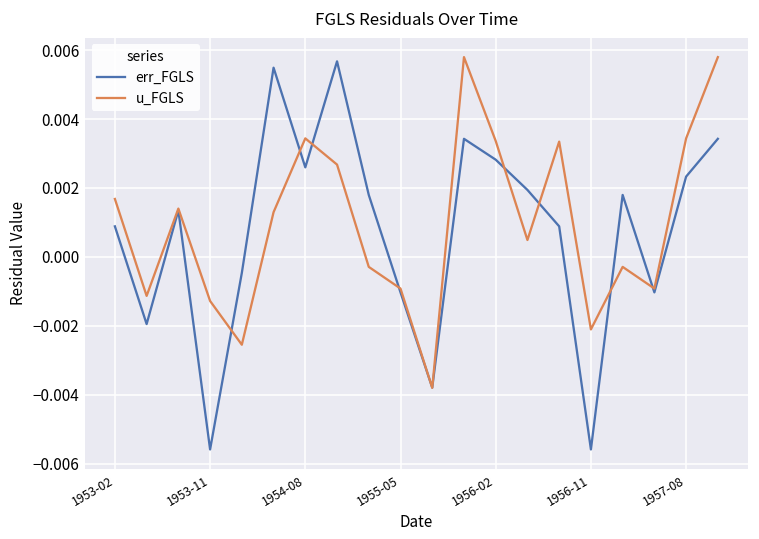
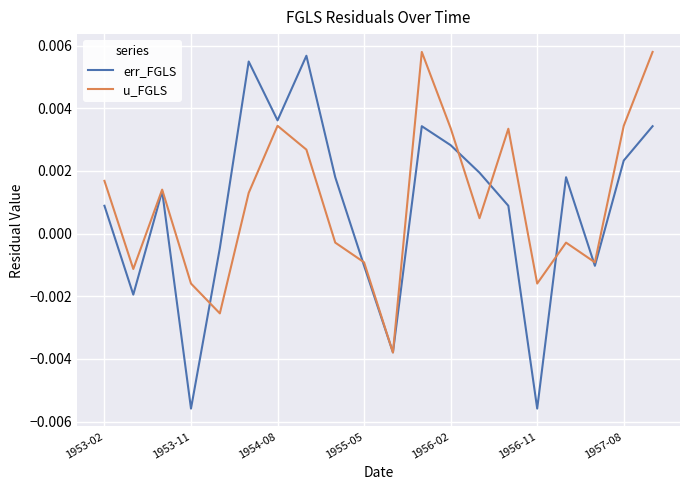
  {
    "err_FGLS": {
      "1953-02": 0.0009,
      "1953-11": -0.0056,
-     "1954-08": 0.0026,
+     "1954-08": 0.0036,
      "1955-05": -0.0010,
      "1956-02": 0.0028,
      "1956-11": -0.0056,
      "1957-08": 0.0023
    },
    "u_FGLS": {
      "1953-02": 0.0017,
-     "1953-11": -0.0013,
+     "1953-11": -0.0016,
      "1954-08": 0.0034,
      "1955-05": -0.0009,
      "1956-02": 0.0034,
-     "1956-11": -0.0021,
+     "1956-11": -0.0016,
      "1957-08": 0.0034
    }
  }
